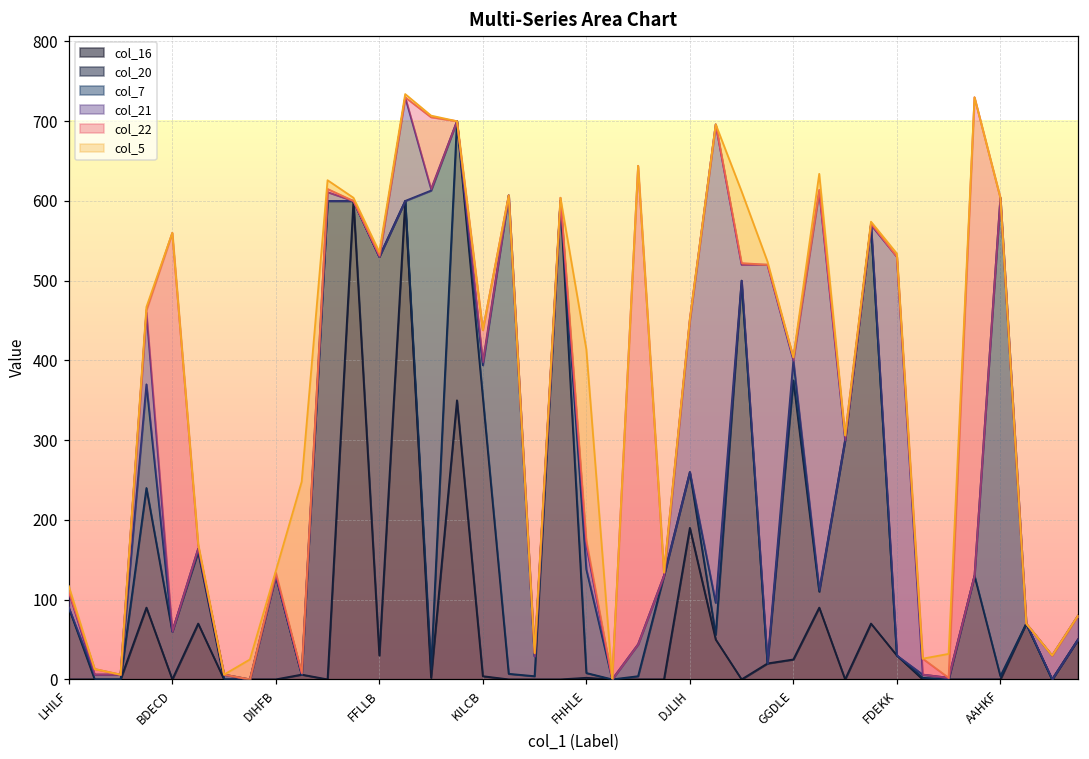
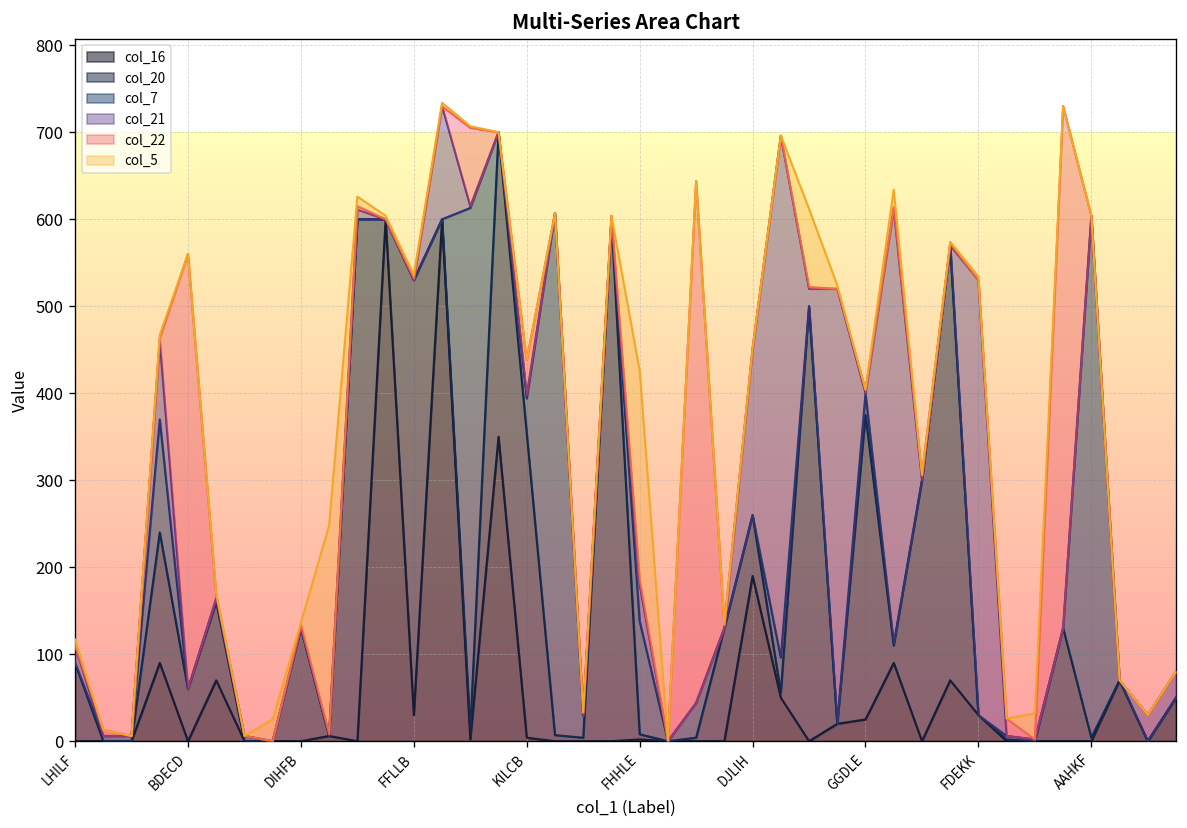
  {
    "col_21": {
      "KILCB": 0,
-     "FHHLE": 30
+     "FHHLE": 40
    }
  }
